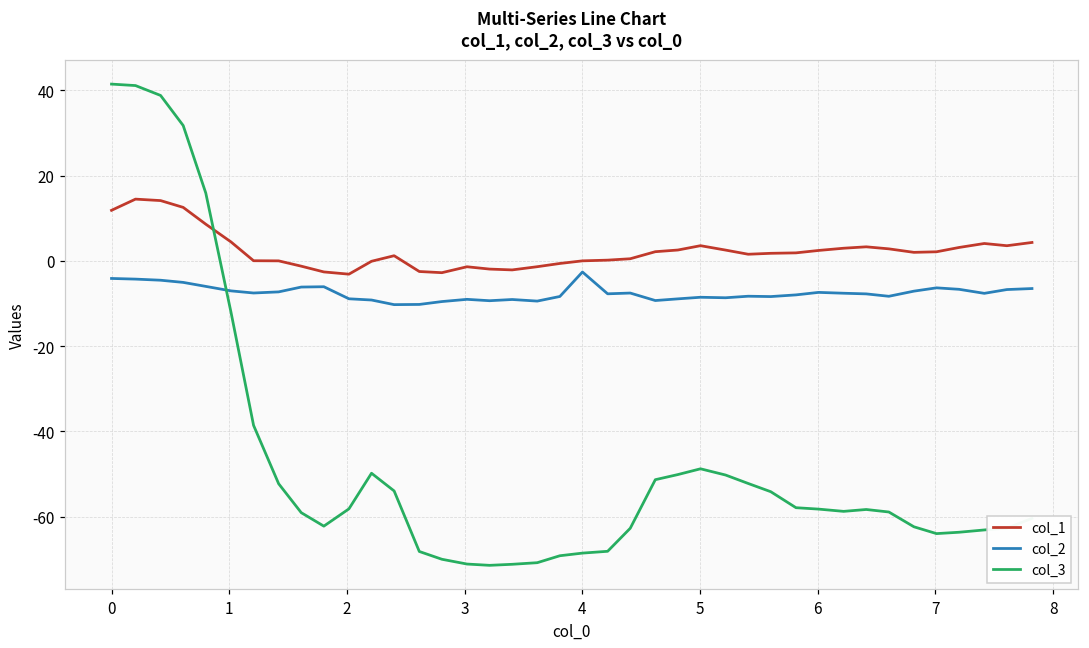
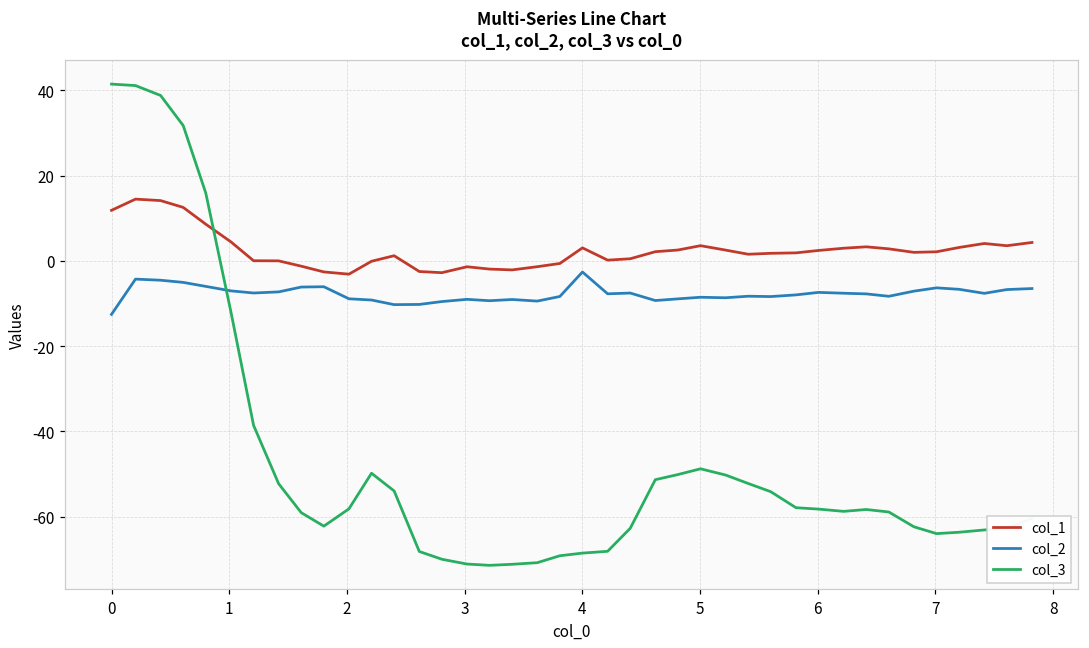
  {
    "col_1": {
      "0": 12,
-     "4": 0
+     "4": 3
    },
    "col_2": {
-     "0": -4,
+     "0": -13,
      "4": -3
    },
    "col_3": {
      "0": 41,
      "4": -69
    }
  }
